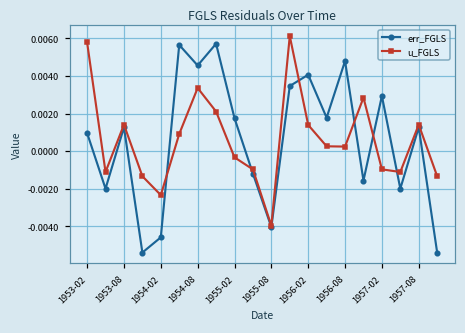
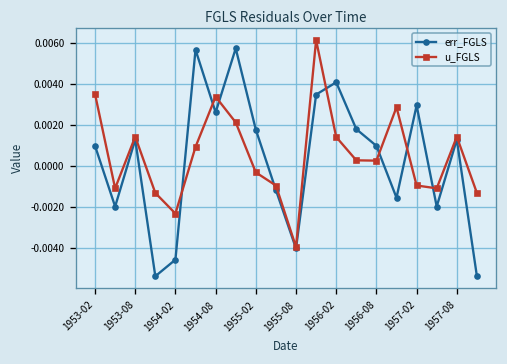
  {
    "err_FGLS": {
      "1953-02": 0.0010,
      "1954-02": -0.0046,
-     "1954-08": 0.0046,
+     "1954-08": 0.0026,
      "1955-02": 0.0018,
      "1956-02": 0.0041,
-     "1956-08": 0.0048,
+     "1956-08": 0.0010,
      "1957-02": 0.0029
    },
    "u_FGLS": {
-     "1953-02": 0.0058,
+     "1953-02": 0.0035,
      "1954-02": -0.0023,
      "1954-08": 0.0034,
      "1955-02": -0.0003,
      "1956-02": 0.0014,
      "1956-08": 0.0002,
      "1957-02": -0.0010
    }
  }
